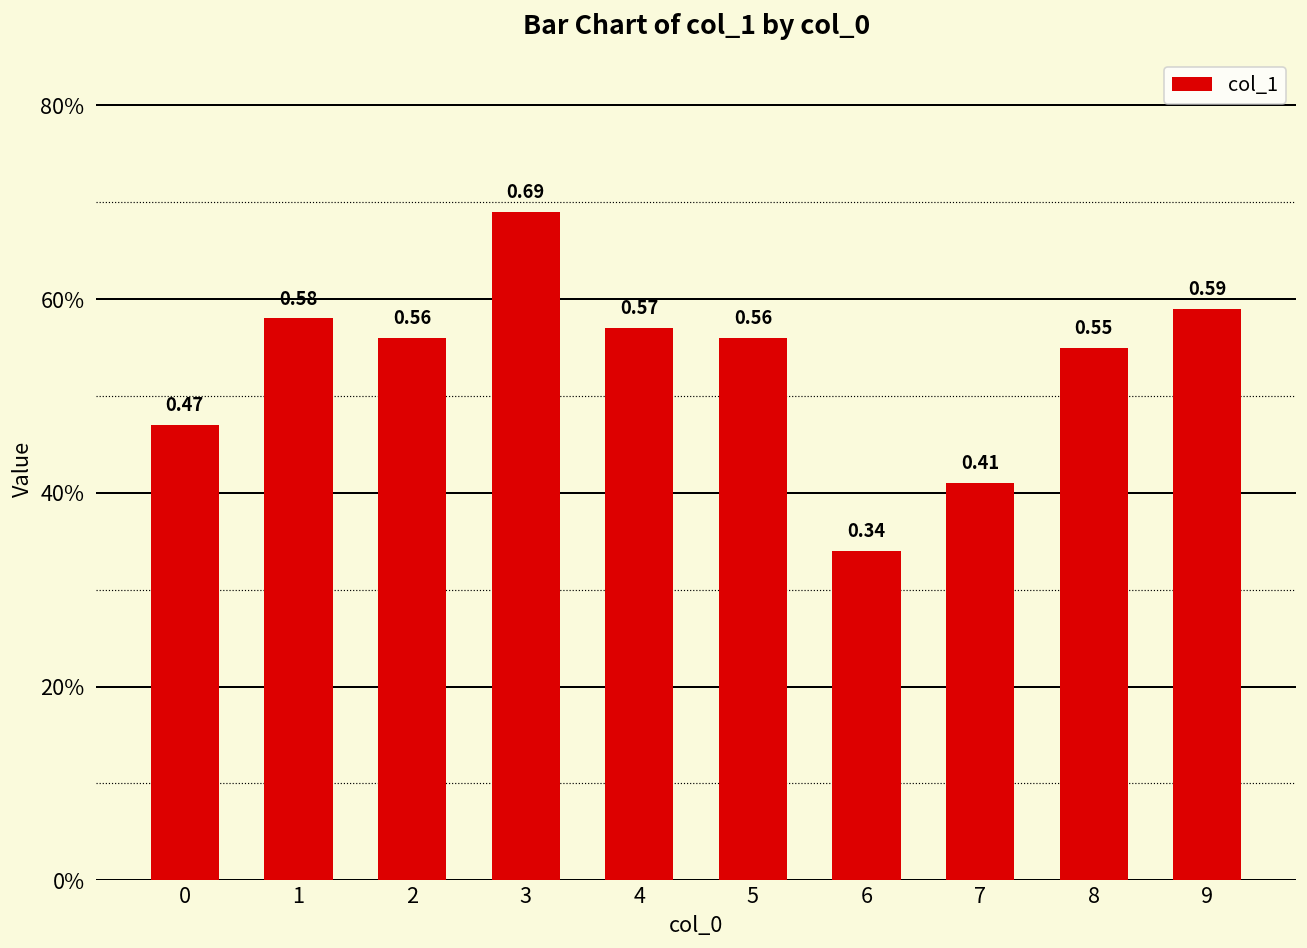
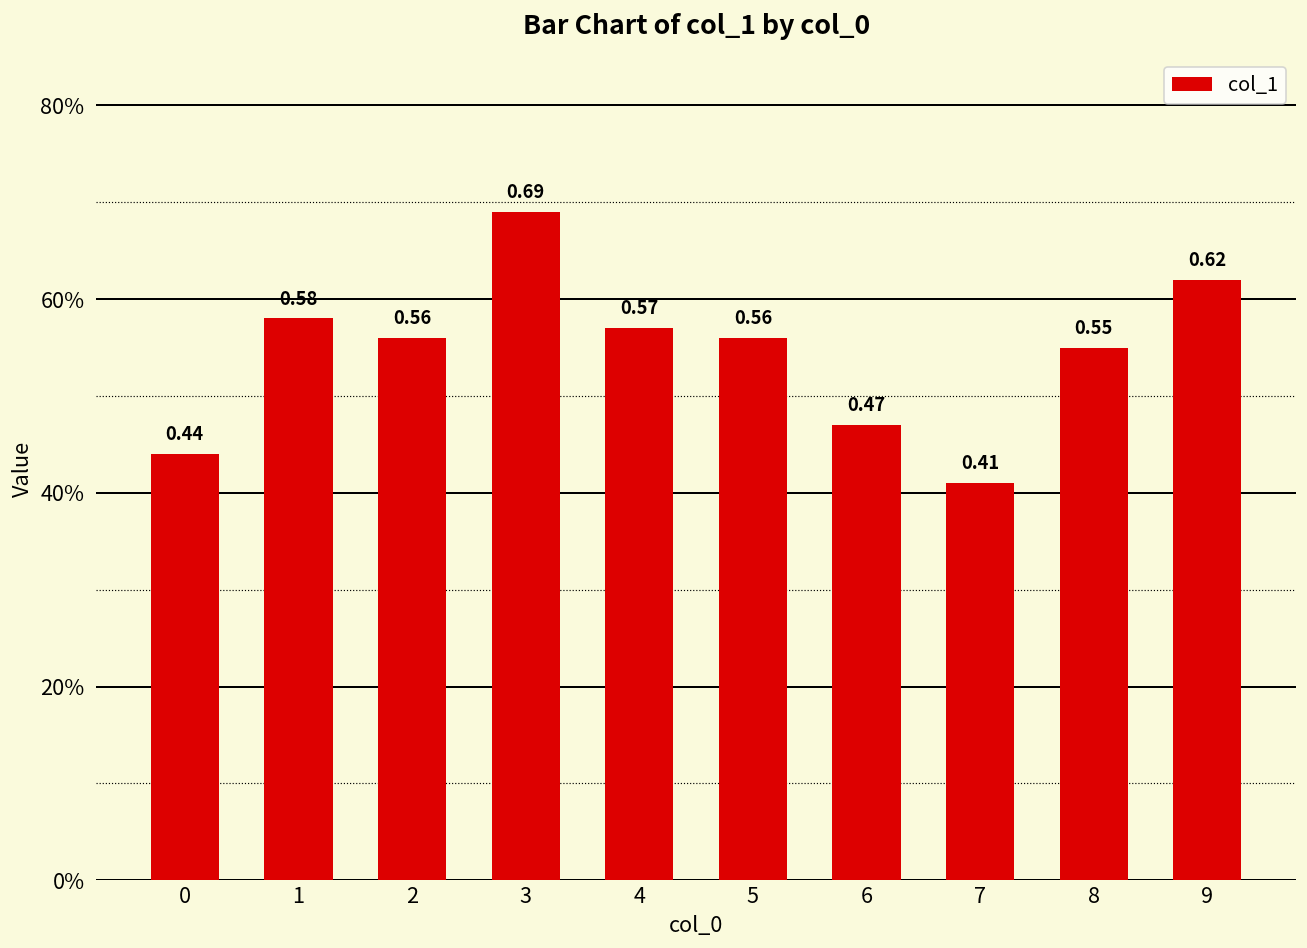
  {
-   "0": 0.47,
+   "0": 0.44,
    "1": 0.58,
    "2": 0.56,
    "3": 0.69,
    "4": 0.57,
    "5": 0.56,
-   "6": 0.34,
+   "6": 0.47,
    "7": 0.41,
    "8": 0.55,
-   "9": 0.59
+   "9": 0.62
  }
